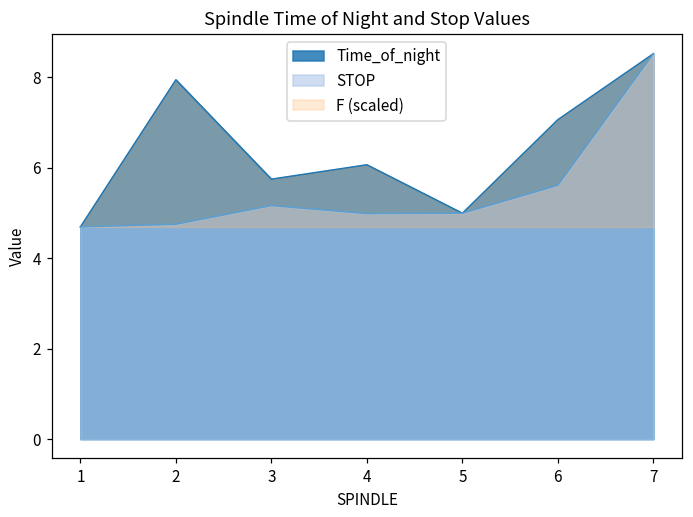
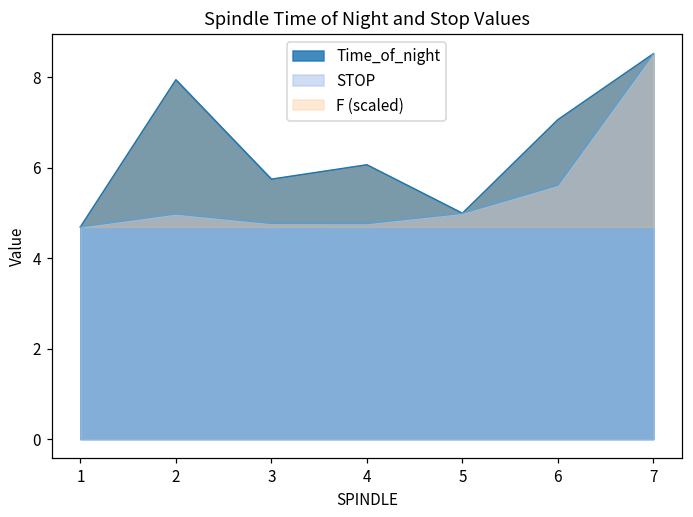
  {
    "F (scaled)": {
      "2": 7.9,
      "3": 5.7,
      "4": 6.1,
      "6": 7.1
    },
    "STOP": {
-     "2": 4.8,
-     "3": 5.2,
-     "4": 5.0,
+     "2": 5.0,
+     "3": 4.8,
+     "4": 4.8,
      "6": 5.6
    }
  }
